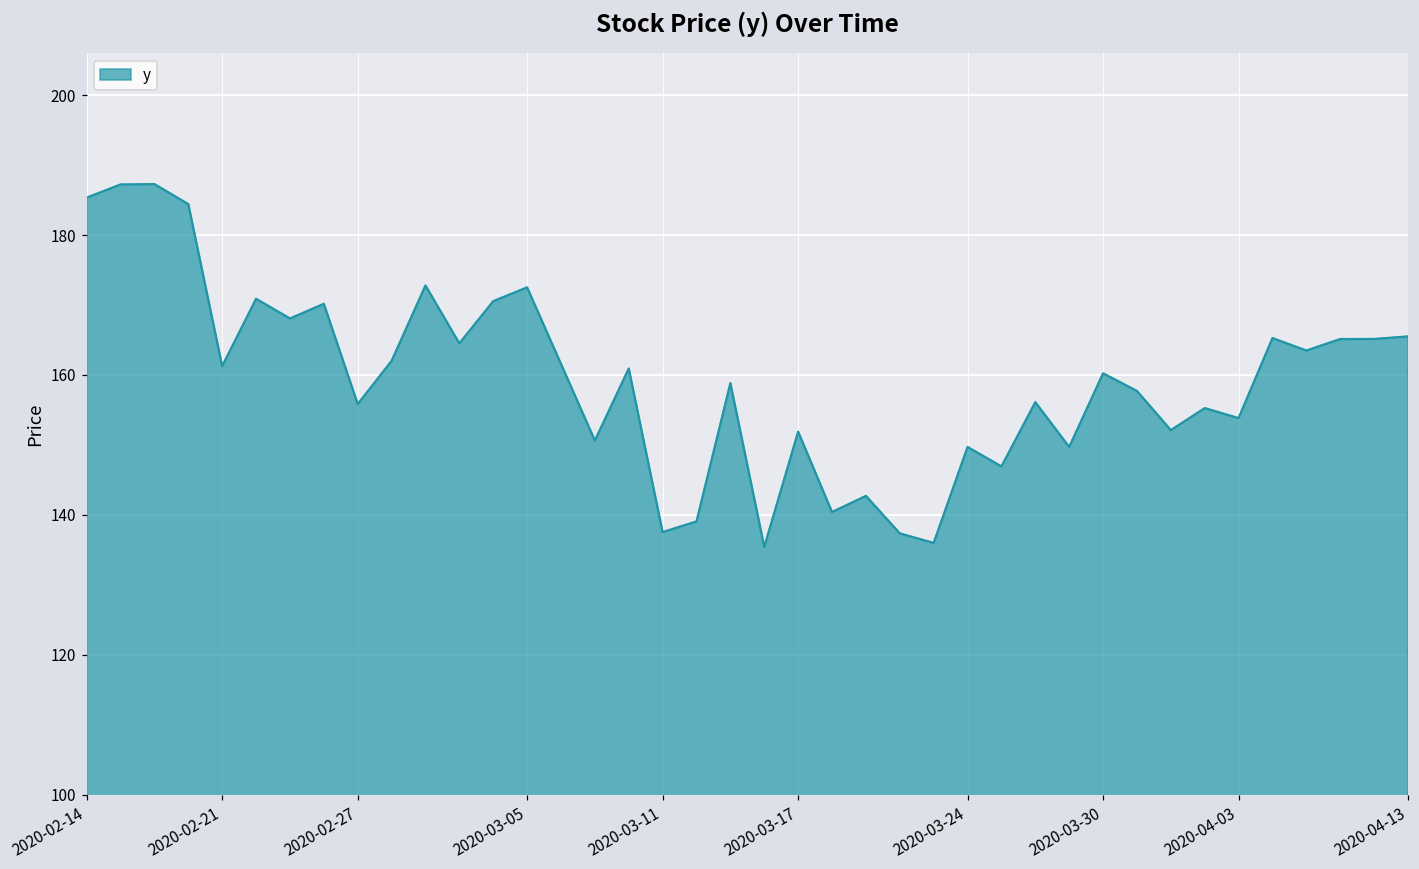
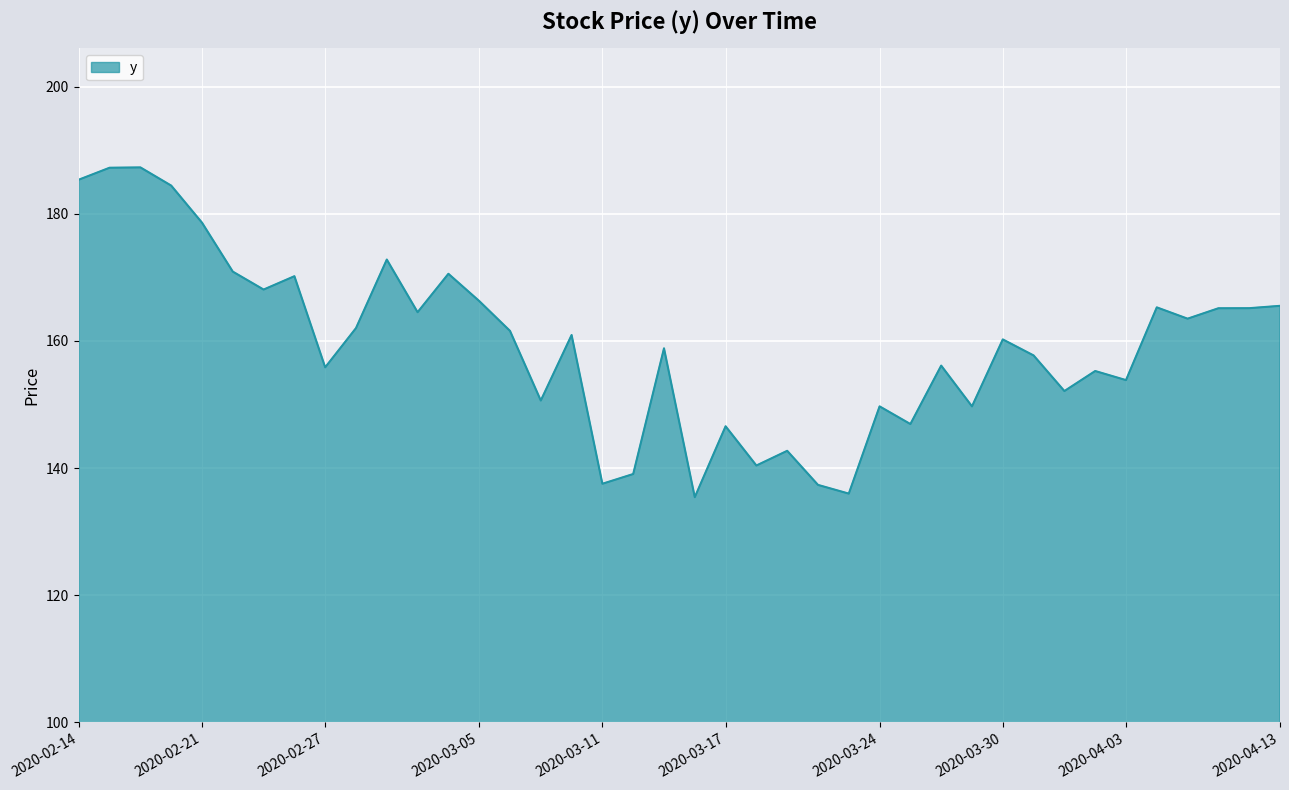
  {
    "2020-02-14": 185,
-   "2020-02-21": 161,
+   "2020-02-21": 179,
    "2020-02-27": 156,
-   "2020-03-05": 173,
+   "2020-03-05": 166,
    "2020-03-11": 138,
-   "2020-03-17": 152,
+   "2020-03-17": 147,
    "2020-03-24": 150,
    "2020-03-30": 160,
    "2020-04-03": 154,
    "2020-04-13": 166
  }
